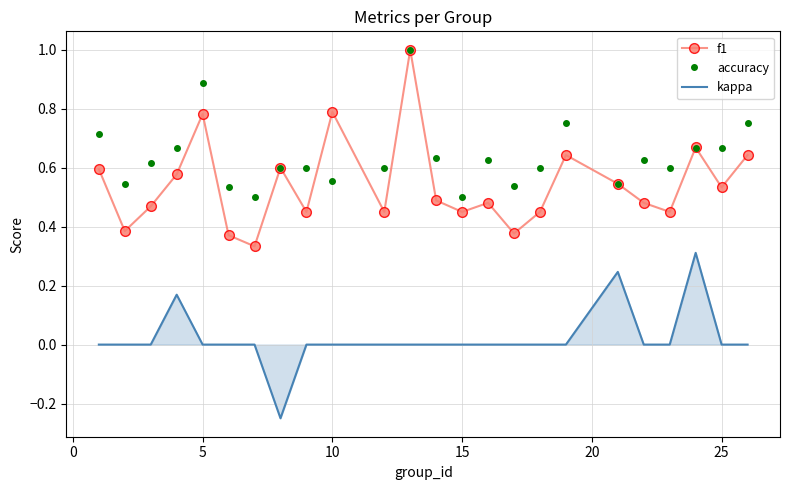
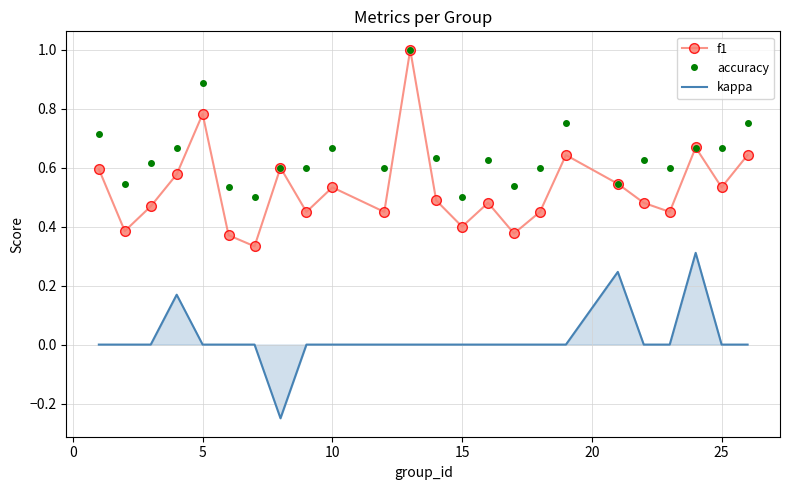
  {
    "f1": {
      "5": 0.78,
-     "10": 0.79,
-     "15": 0.45,
+     "10": 0.53,
+     "15": 0.40,
      "25": 0.53
    },
    "accuracy": {
      "5": 0.89,
-     "10": 0.56,
+     "10": 0.67,
      "15": 0.50,
      "25": 0.67
    }
  }
